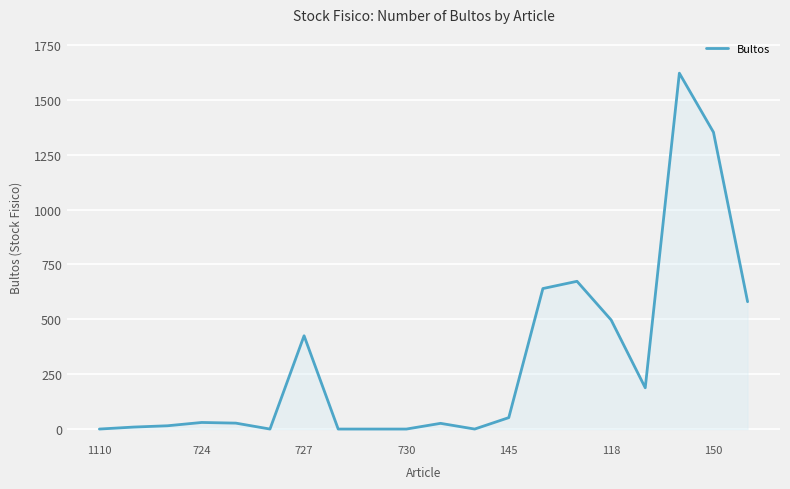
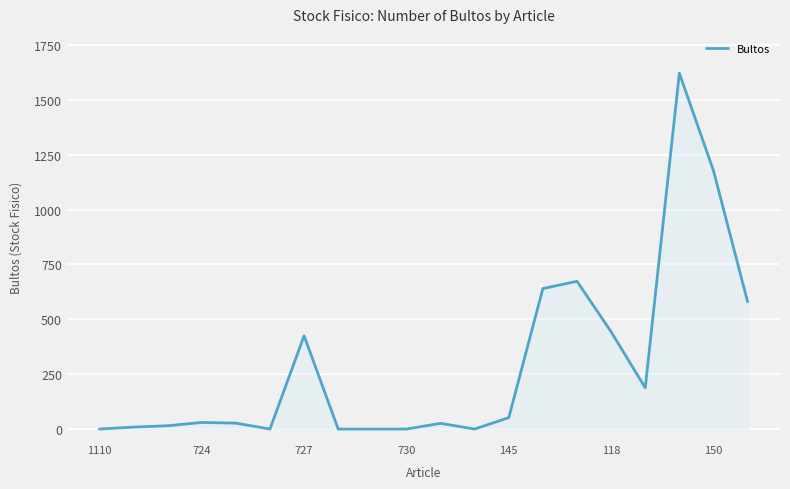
  {
    "1110": 0,
    "724": 30,
    "727": 430,
    "730": 0,
    "145": 50,
-   "118": 500,
-   "150": 1350
+   "118": 440,
+   "150": 1180
  }
